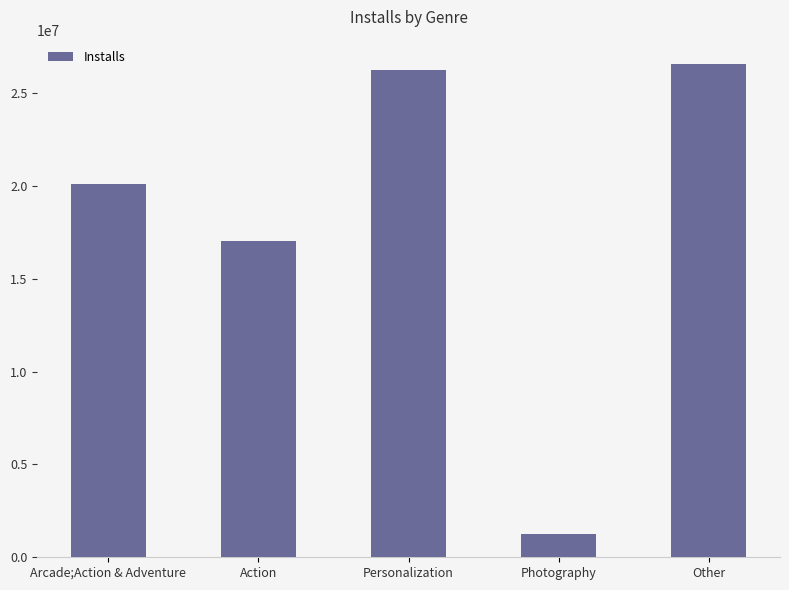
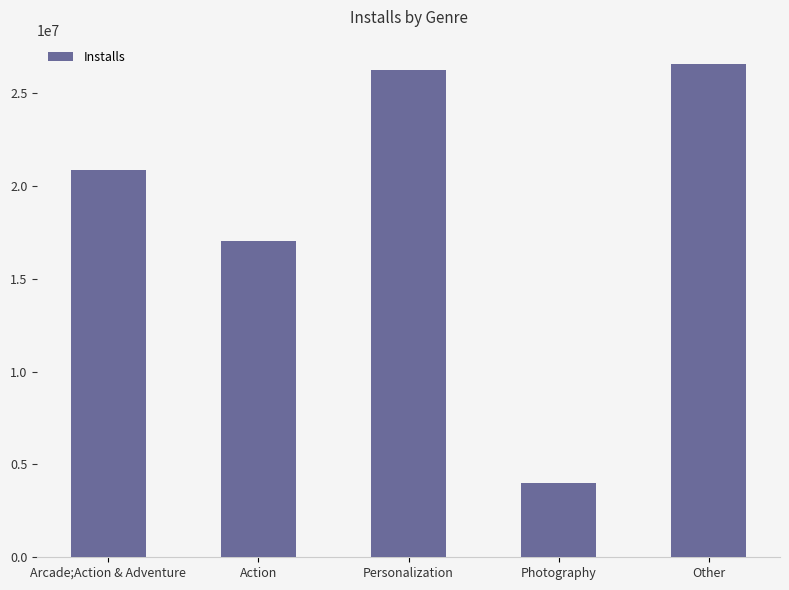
  {
-   "Arcade;Action & Adventure": 20100000,
+   "Arcade;Action & Adventure": 20800000,
    "Action": 17100000,
    "Personalization": 26300000,
-   "Photography": 1300000,
+   "Photography": 4000000,
    "Other": 26600000
  }
